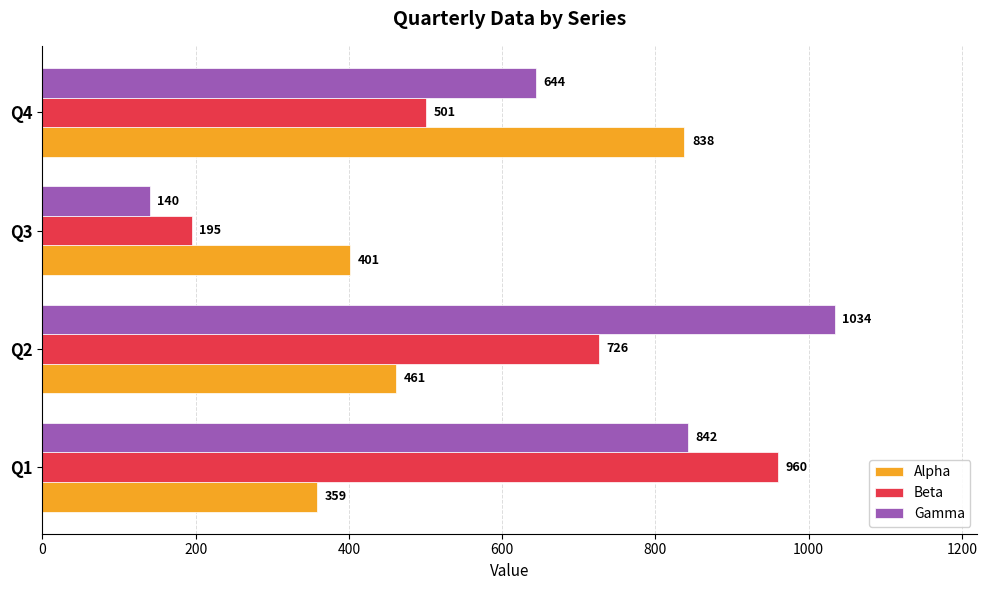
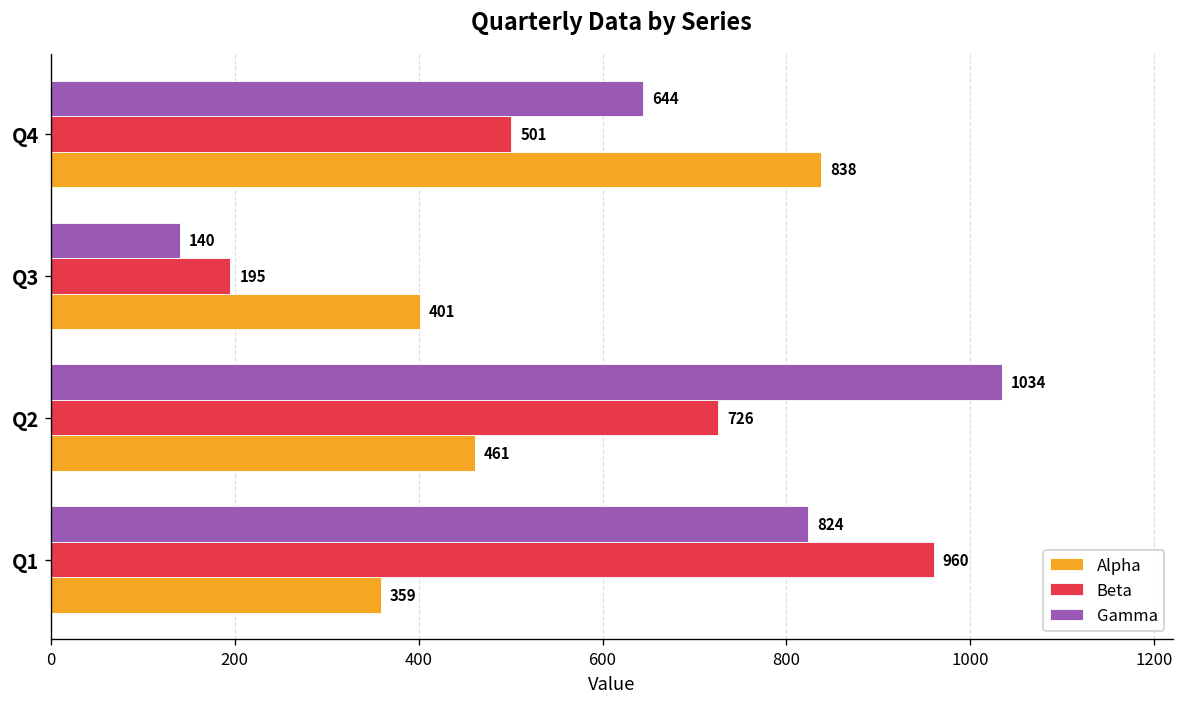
  {
    "Alpha": {
      "Q4": 838,
      "Q3": 401,
      "Q2": 461,
      "Q1": 359
    },
    "Beta": {
      "Q4": 501,
      "Q3": 195,
      "Q2": 726,
      "Q1": 960
    },
    "Gamma": {
      "Q4": 644,
      "Q3": 140,
      "Q2": 1034,
-     "Q1": 842
+     "Q1": 824
    }
  }
